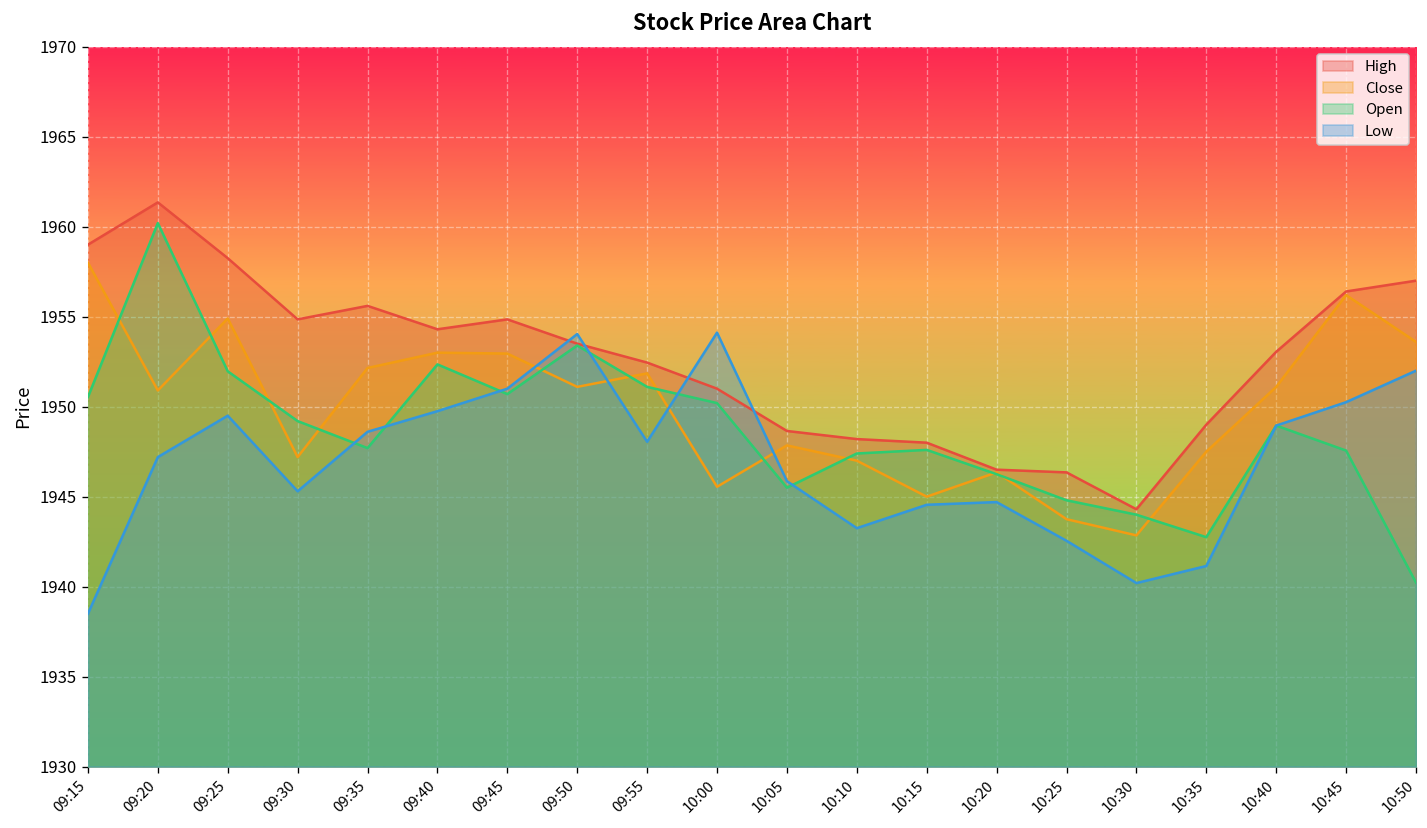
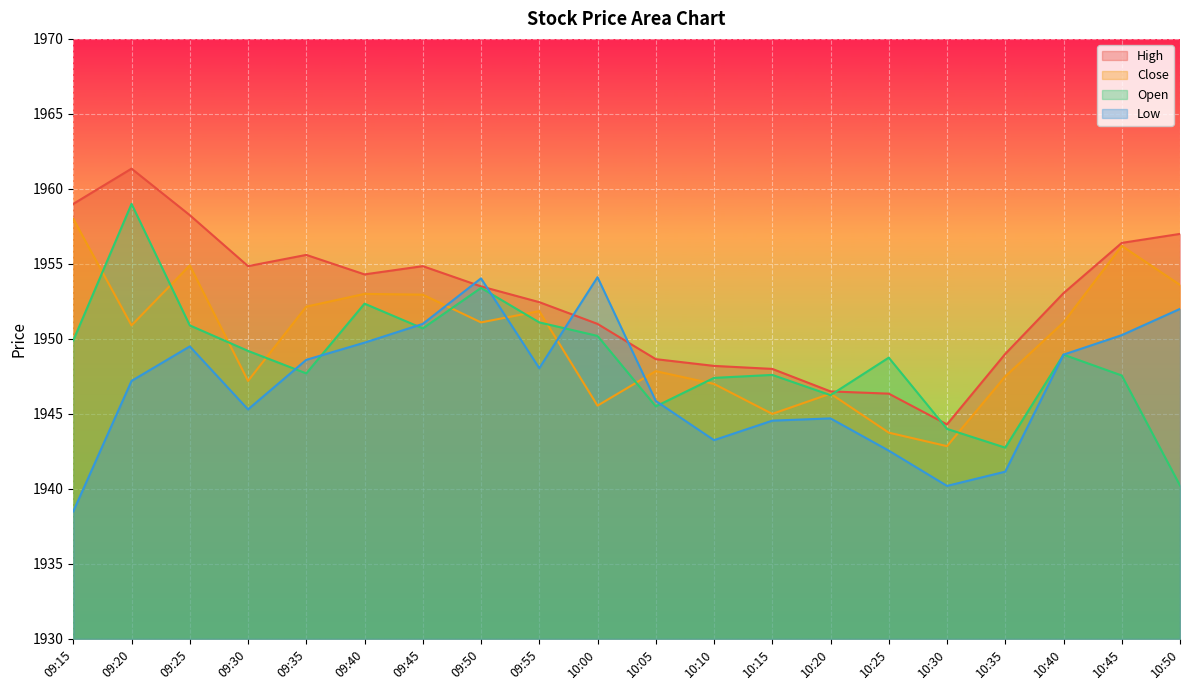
  {
    "Open": {
-     "09:15": 1950.5,
-     "09:20": 1960.2,
-     "09:25": 1952.0,
+     "09:15": 1949.9,
+     "09:20": 1959.0,
+     "09:25": 1950.9,
      "09:30": 1949.2,
      "09:35": 1947.7,
      "09:40": 1952.3,
      "09:45": 1950.7,
      "09:55": 1951.1,
      "10:00": 1950.2,
      "10:05": 1945.5,
      "10:10": 1947.4,
      "10:15": 1947.6,
-     "10:25": 1944.8,
+     "10:25": 1948.7,
      "10:30": 1944.0,
      "10:35": 1942.8,
      "10:45": 1947.6,
      "10:50": 1940.2
    },
    "Low": {
      "09:15": 1938.5,
      "09:20": 1947.2,
      "09:25": 1949.5,
      "09:30": 1945.3,
      "09:35": 1948.6,
      "09:40": 1949.8,
      "09:45": 1951.0,
      "09:50": 1954.0,
      "09:55": 1948.1,
      "10:00": 1954.1,
      "10:05": 1945.9,
      "10:10": 1943.3,
      "10:15": 1944.6,
      "10:20": 1944.7,
      "10:25": 1942.6,
      "10:30": 1940.2,
      "10:35": 1941.2,
      "10:45": 1950.3,
      "10:50": 1952.0
    }
  }
